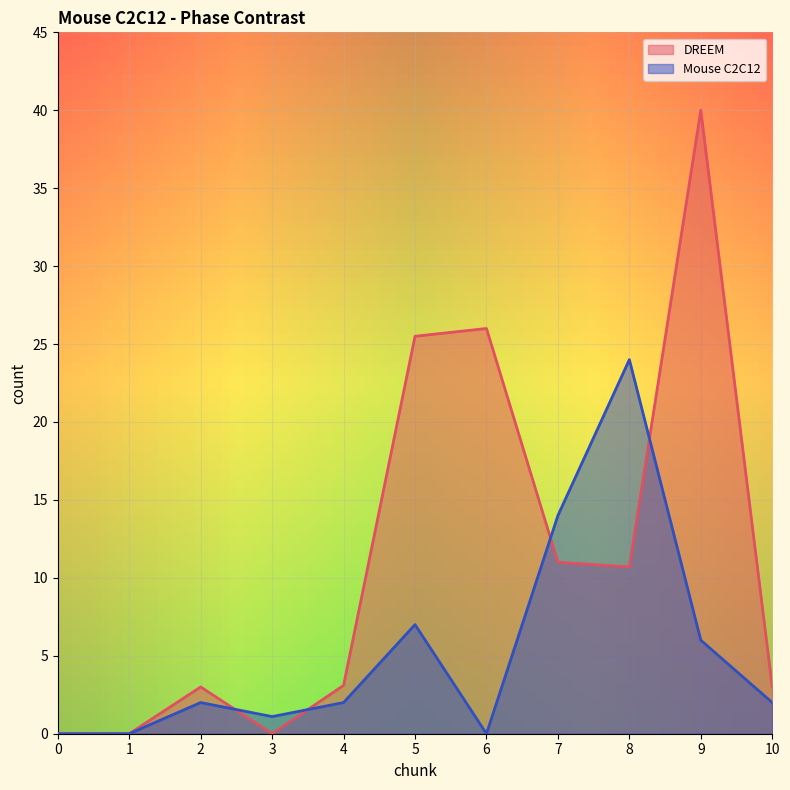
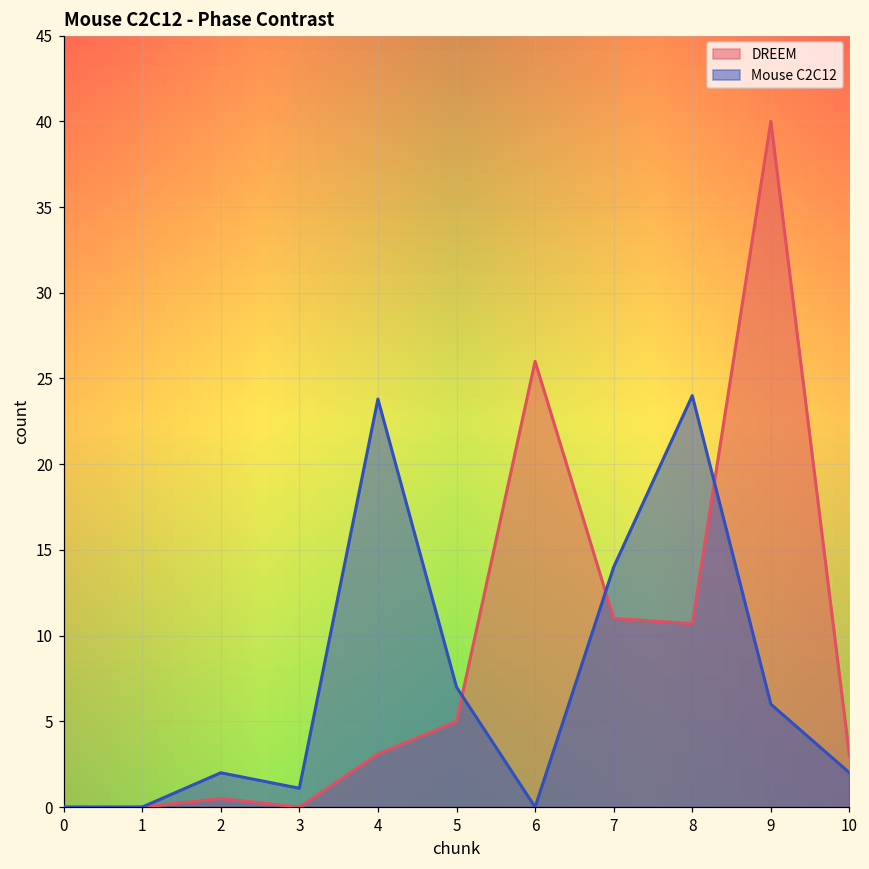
  {
    "DREEM": {
-     "2": 3.0,
+     "2": 0.5,
      "3": 0.0,
      "4": 3.1,
-     "5": 25.5,
+     "5": 5.0,
      "6": 26.0,
      "7": 11.0,
      "8": 10.7,
      "9": 40.0,
      "10": 3.0
    },
    "Mouse C2C12": {
      "2": 2.0,
      "3": 1.1,
-     "4": 2.0,
+     "4": 23.8,
      "5": 7.0,
      "6": 0.0,
      "7": 14.0,
      "8": 24.0,
      "9": 6.0,
      "10": 2.0
    }
  }
